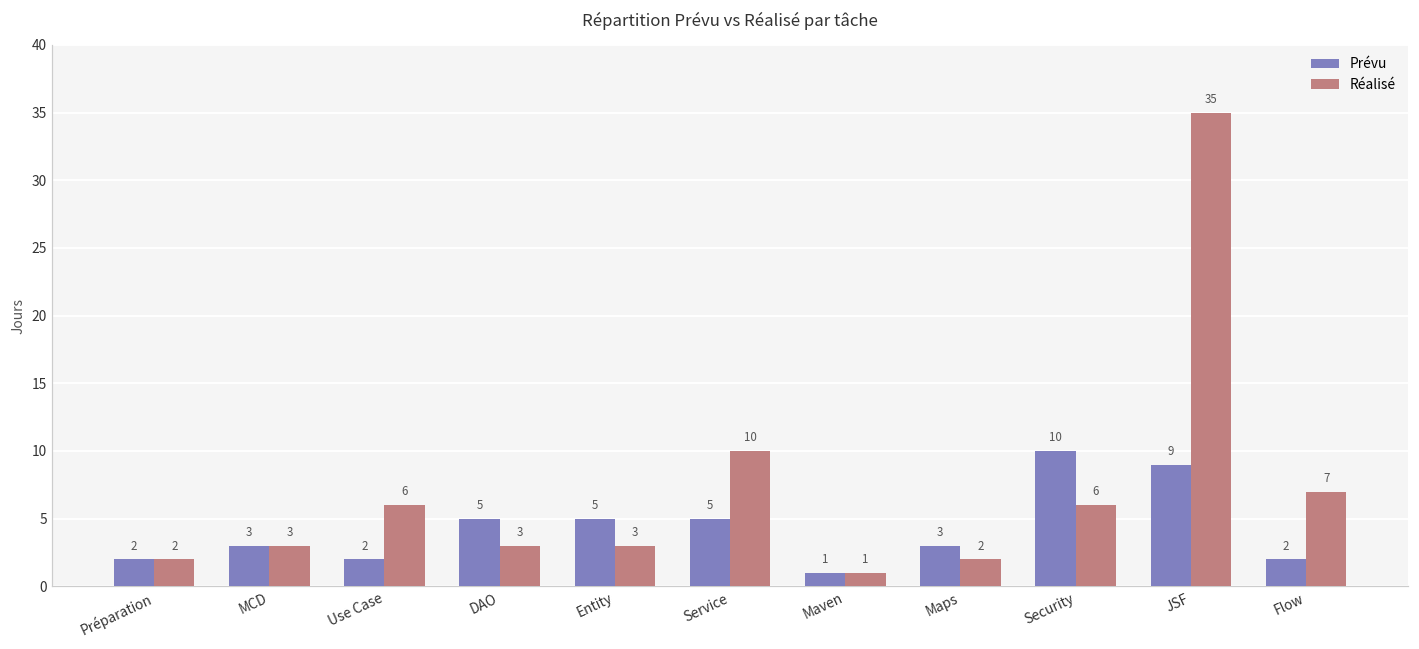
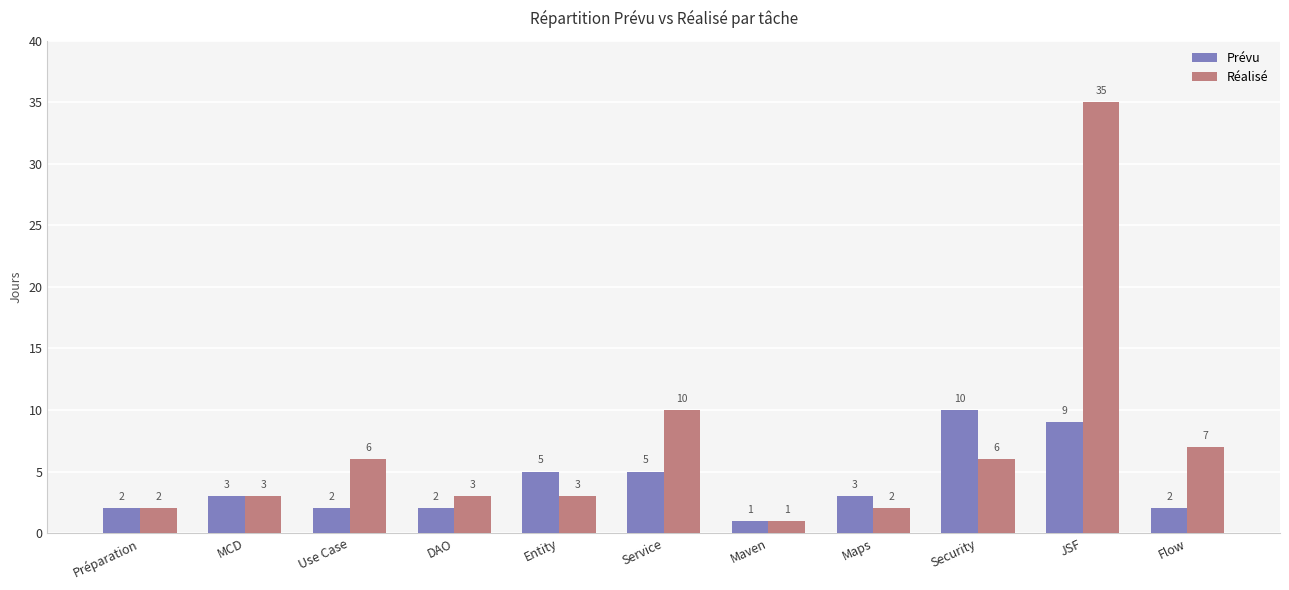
  {
    "Prévu": {
      "Préparation": 2,
      "MCD": 3,
      "Use Case": 2,
-     "DAO": 5,
+     "DAO": 2,
      "Entity": 5,
      "Service": 5,
      "Maven": 1,
      "Maps": 3,
      "Security": 10,
      "JSF": 9,
      "Flow": 2
    },
    "Réalisé": {
      "Préparation": 2,
      "MCD": 3,
      "Use Case": 6,
      "DAO": 3,
      "Entity": 3,
      "Service": 10,
      "Maven": 1,
      "Maps": 2,
      "Security": 6,
      "JSF": 35,
      "Flow": 7
    }
  }
